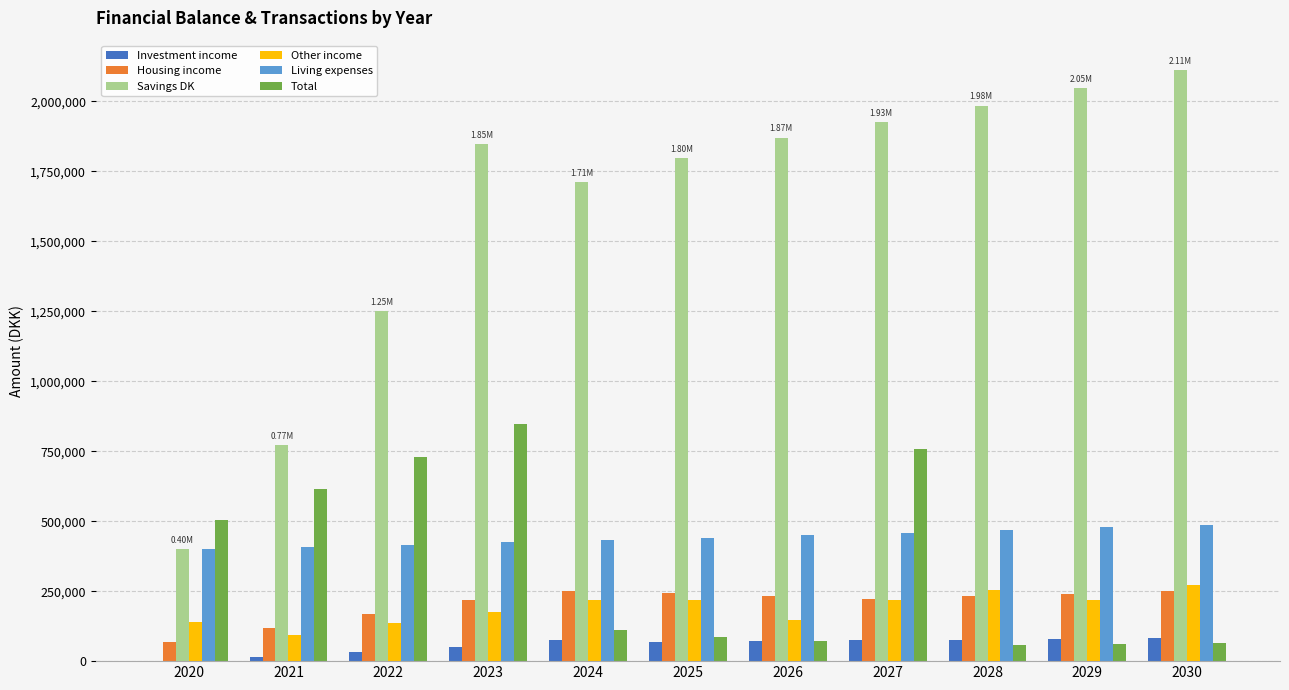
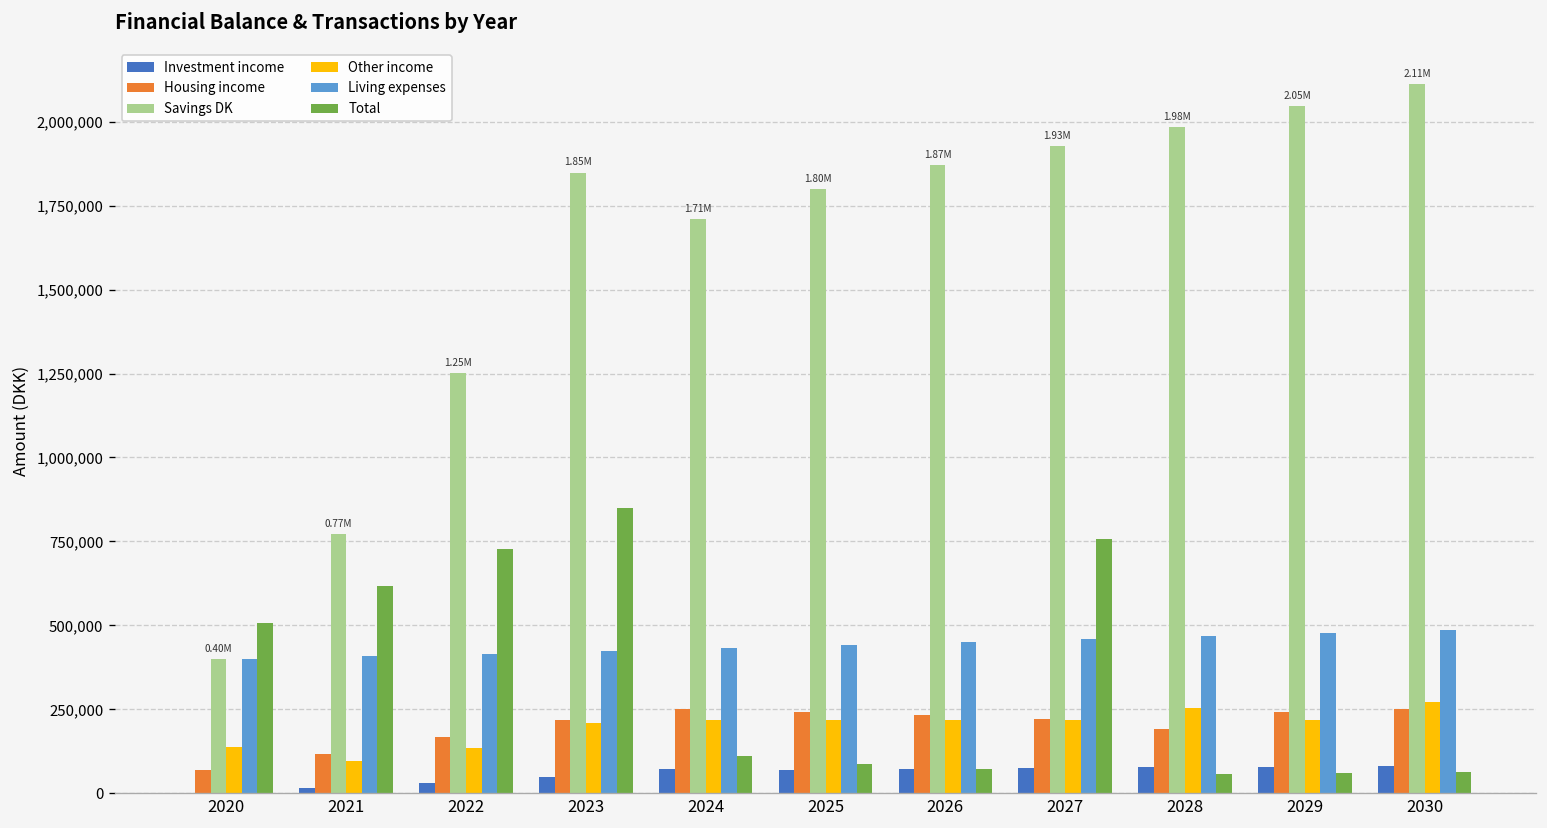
  {
    "Housing income": {
      "2020": "70,000",
      "2021": "120,000",
      "2022": "170,000",
      "2023": "220,000",
      "2024": "250,000",
      "2025": "240,000",
      "2026": "230,000",
      "2027": "220,000",
-     "2028": "230,000",
+     "2028": "190,000",
      "2029": "240,000",
      "2030": "250,000"
    },
    "Savings DK": {
      "2020": "0.40M",
      "2021": "0.77M",
      "2022": "1.25M",
      "2023": "1.85M",
      "2024": "1.71M",
      "2025": "1.80M",
      "2026": "1.87M",
      "2027": "1.93M",
      "2028": "1.98M",
      "2029": "2.05M",
      "2030": "2.11M"
    },
    "Other income": {
      "2020": "140,000",
      "2021": "90,000",
      "2022": "130,000",
-     "2023": "180,000",
+     "2023": "210,000",
      "2024": "220,000",
      "2025": "220,000",
-     "2026": "150,000",
+     "2026": "220,000",
      "2027": "220,000",
      "2028": "260,000",
      "2029": "220,000",
      "2030": "270,000"
    },
    "Total": {
      "2020": "510,000",
      "2021": "620,000",
      "2022": "730,000",
      "2023": "850,000",
      "2024": "110,000",
      "2025": "90,000",
      "2026": "70,000",
      "2027": "760,000",
      "2028": "60,000",
      "2029": "60,000",
      "2030": "60,000"
    }
  }
